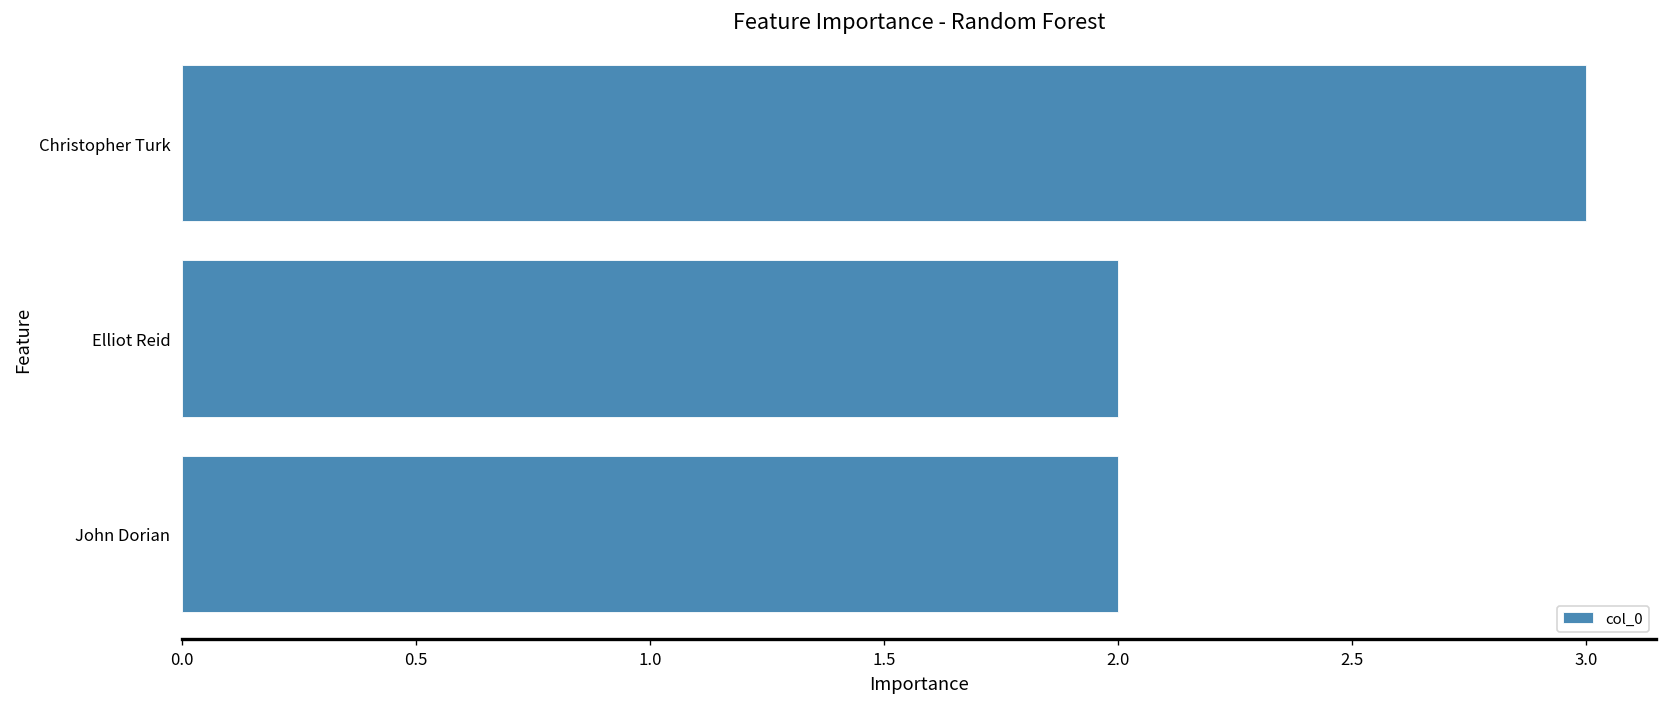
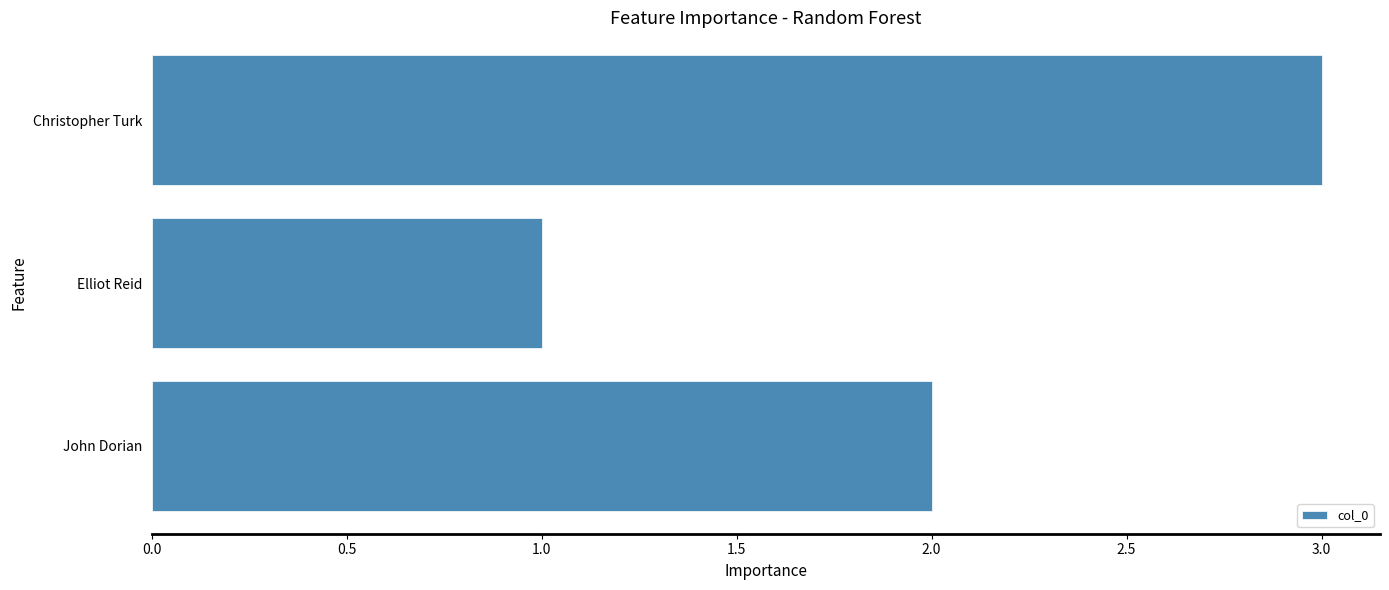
  {
    "Christopher Turk": 3,
-   "Elliot Reid": 2,
+   "Elliot Reid": 1,
    "John Dorian": 2
  }
